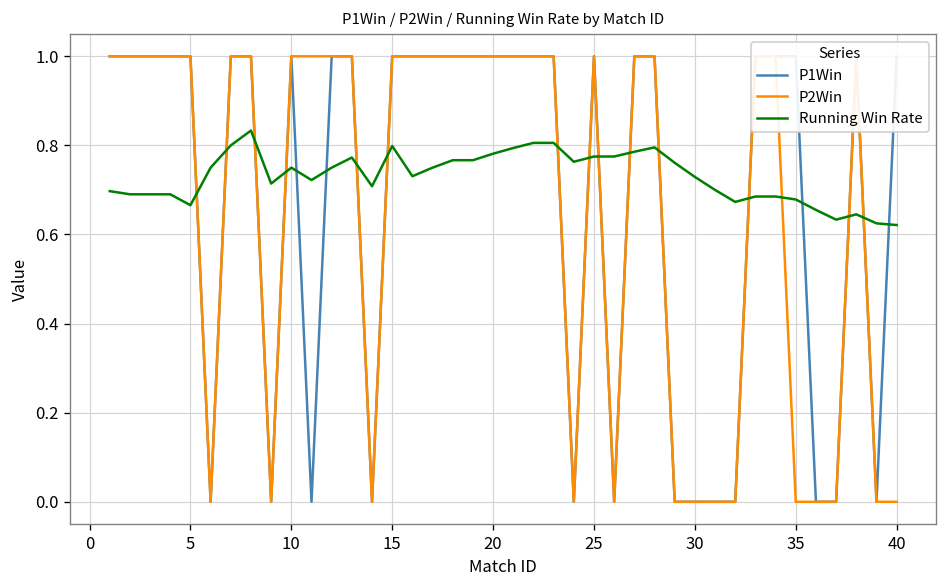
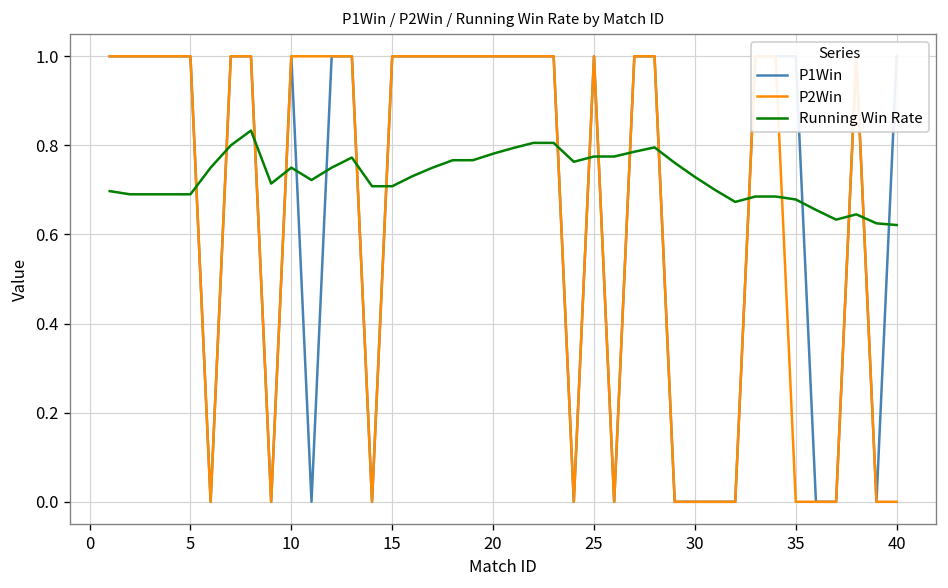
  {
    "P2Win": {
      "35": 0.00,
      "40": 0.00
    },
    "Running Win Rate": {
-     "5": 0.67,
+     "5": 0.69,
      "10": 0.75,
-     "15": 0.80,
+     "15": 0.71,
      "20": 0.78,
      "25": 0.78,
      "30": 0.73,
      "35": 0.68,
      "40": 0.62
    }
  }
